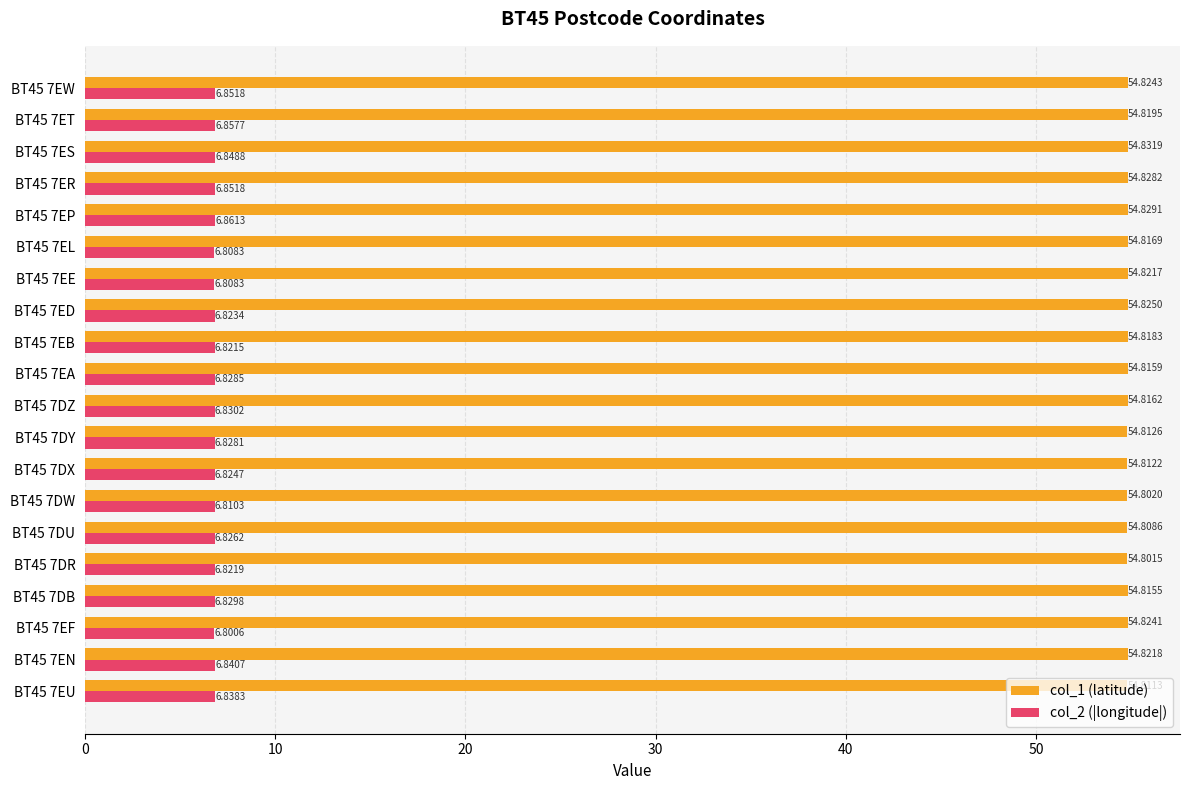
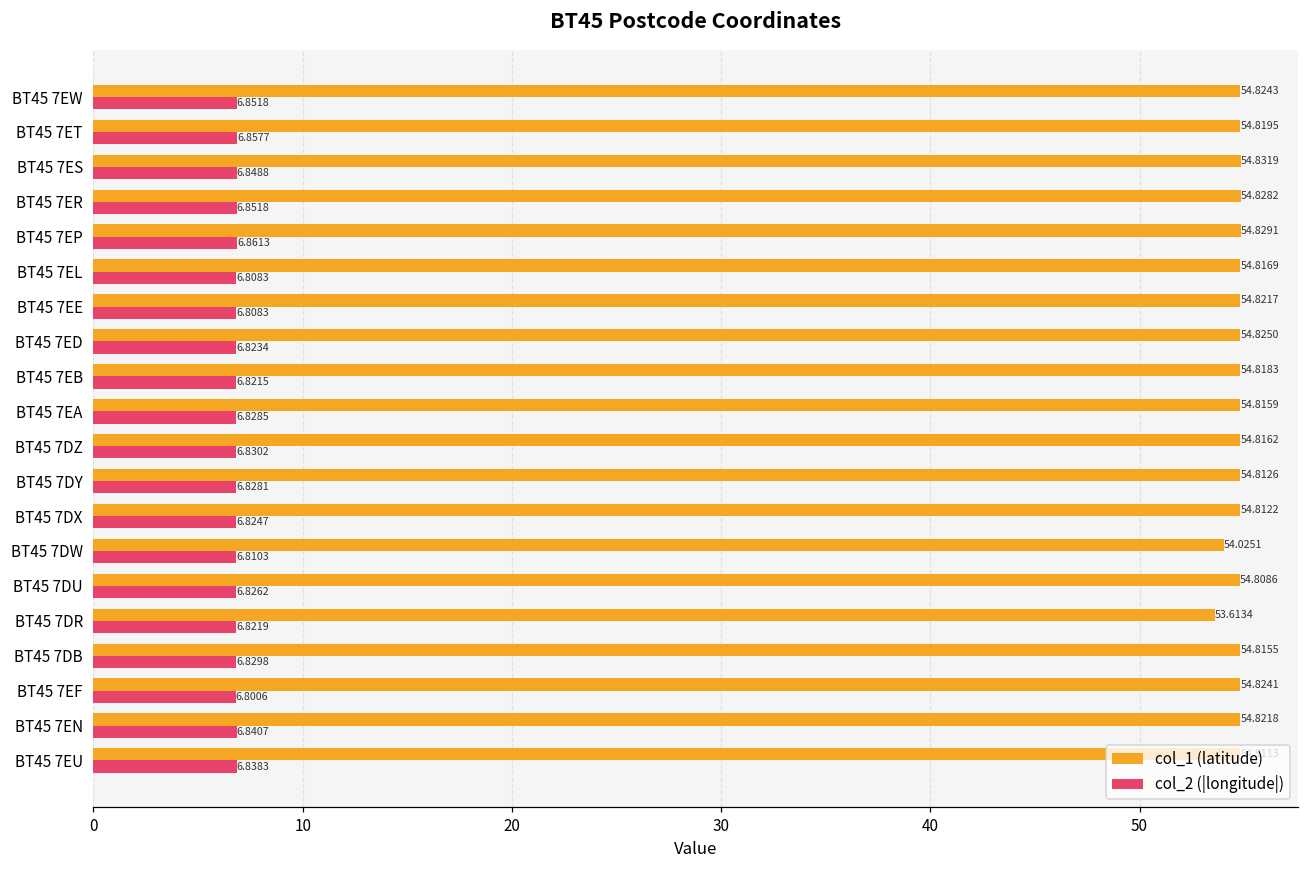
  {
    "col_1 (latitude)": {
      "BT45 7EW": 54.8243,
      "BT45 7ET": 54.8195,
      "BT45 7ES": 54.8319,
      "BT45 7ER": 54.8282,
      "BT45 7EP": 54.8291,
      "BT45 7EL": 54.8169,
      "BT45 7EE": 54.8217,
      "BT45 7ED": 54.8250,
      "BT45 7EB": 54.8183,
      "BT45 7EA": 54.8159,
      "BT45 7DZ": 54.8162,
      "BT45 7DY": 54.8126,
      "BT45 7DX": 54.8122,
-     "BT45 7DW": 54.8020,
+     "BT45 7DW": 54.0251,
      "BT45 7DU": 54.8086,
-     "BT45 7DR": 54.8015,
+     "BT45 7DR": 53.6134,
      "BT45 7DB": 54.8155,
      "BT45 7EF": 54.8241,
      "BT45 7EN": 54.8218
    },
    "col_2 (|longitude|)": {
      "BT45 7EW": 6.8518,
      "BT45 7ET": 6.8577,
      "BT45 7ES": 6.8488,
      "BT45 7ER": 6.8518,
      "BT45 7EP": 6.8613,
      "BT45 7EL": 6.8083,
      "BT45 7EE": 6.8083,
      "BT45 7ED": 6.8234,
      "BT45 7EB": 6.8215,
      "BT45 7EA": 6.8285,
      "BT45 7DZ": 6.8302,
      "BT45 7DY": 6.8281,
      "BT45 7DX": 6.8247,
      "BT45 7DW": 6.8103,
      "BT45 7DU": 6.8262,
      "BT45 7DR": 6.8219,
      "BT45 7DB": 6.8298,
      "BT45 7EF": 6.8006,
      "BT45 7EN": 6.8407,
      "BT45 7EU": 6.8383
    }
  }
